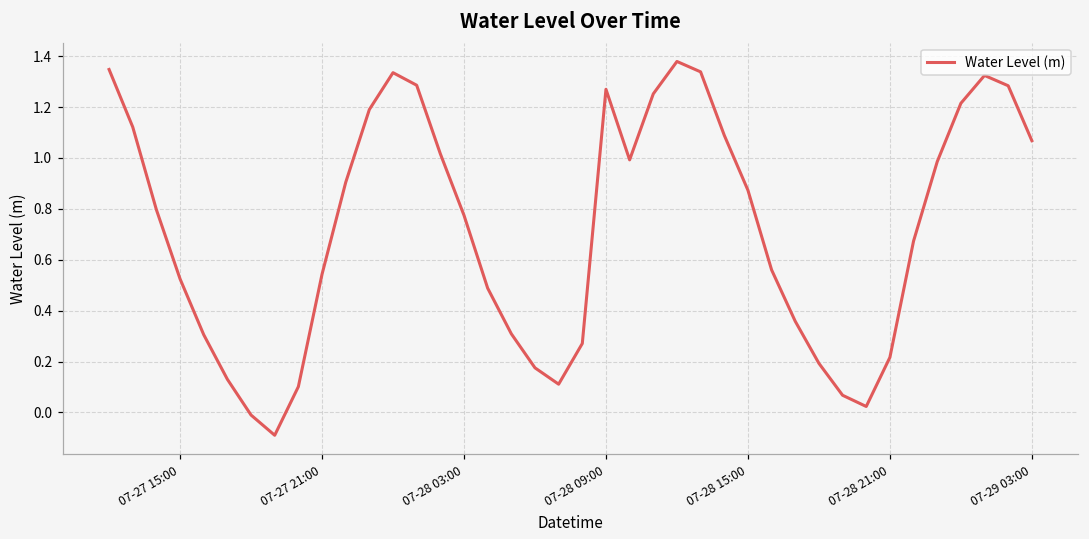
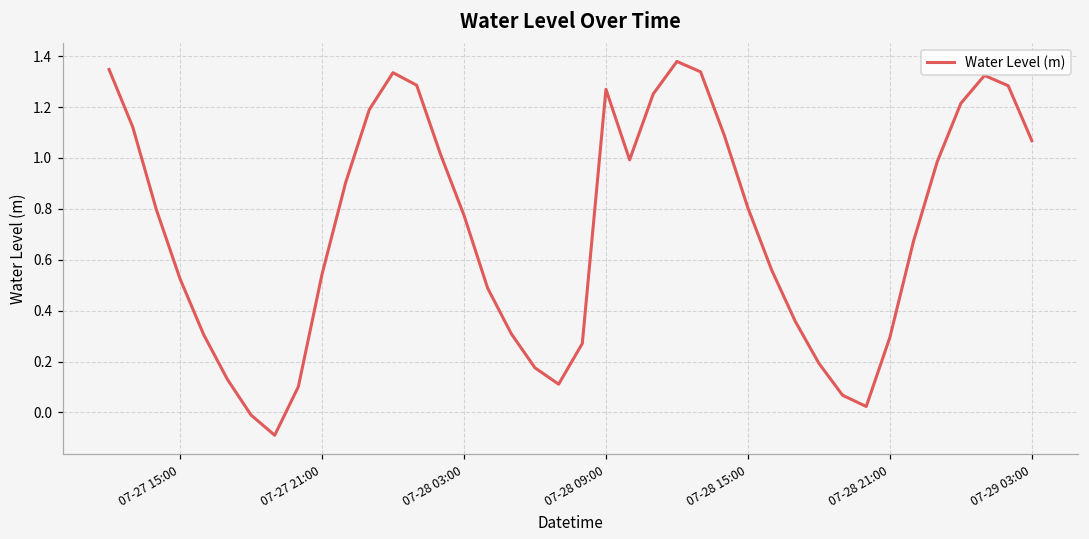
  {
    "07-27 15:00": 0.52,
    "07-27 21:00": 0.54,
    "07-28 03:00": 0.77,
    "07-28 09:00": 1.27,
-   "07-28 15:00": 0.87,
-   "07-28 21:00": 0.22,
+   "07-28 15:00": 0.80,
+   "07-28 21:00": 0.30,
    "07-29 03:00": 1.07
  }
